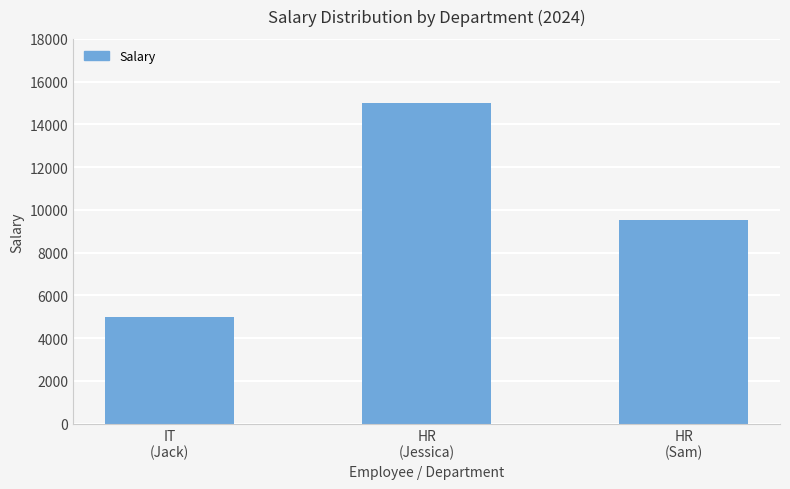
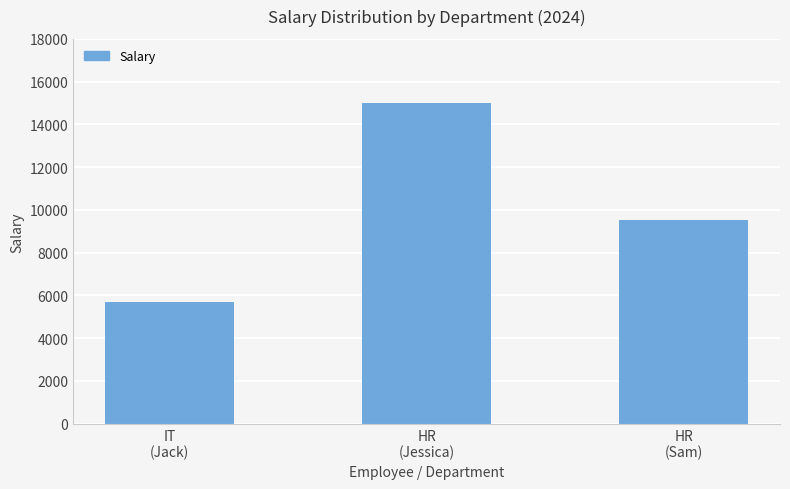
  {
-   "IT (Jack)": 5000,
+   "IT (Jack)": 5700,
    "HR (Jessica)": 15000,
    "HR (Sam)": 9500
  }
